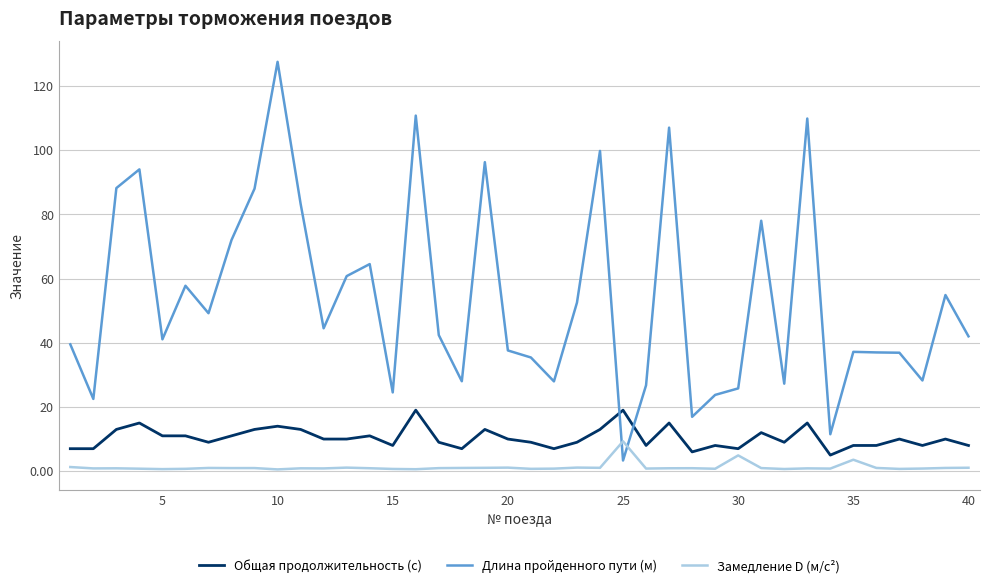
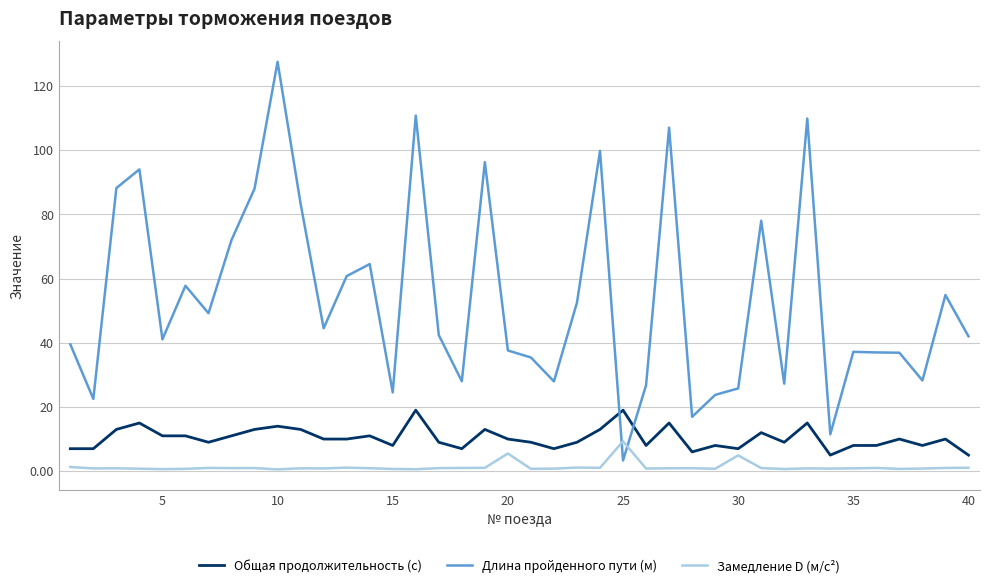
  {
    "Общая продолжительность (с)": {
      "5": 11,
      "10": 14,
      "15": 8,
      "20": 10,
      "25": 19,
      "30": 7,
      "35": 8,
-     "40": 8
+     "40": 5
    },
    "Длина пройденного пути (м)": {
      "5": 41,
      "10": 128,
      "15": 25,
      "20": 38,
      "25": 3,
      "30": 26,
      "35": 37,
      "40": 42
    },
    "Замедление D (м/с²)": {
      "5": 1,
      "10": 1,
      "15": 1,
-     "20": 1,
+     "20": 6,
      "25": 9,
      "30": 5,
-     "35": 4,
+     "35": 1,
      "40": 1
    }
  }
